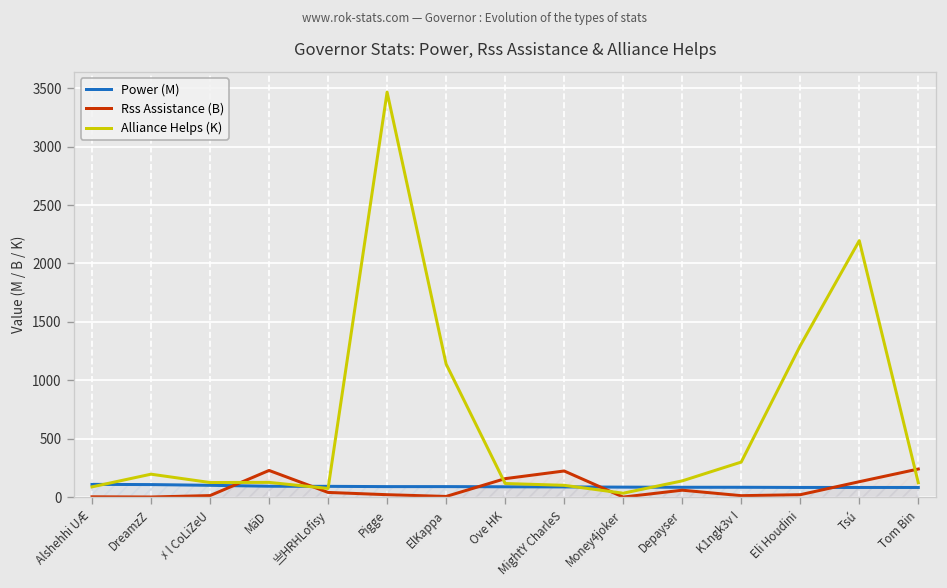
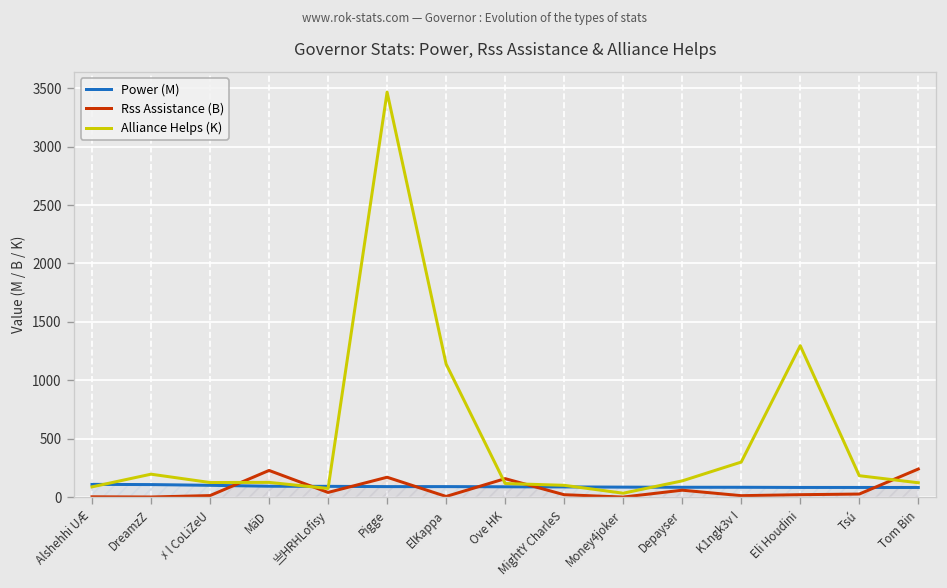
  {
    "Power (M)": {
      "DreamzZ": 100,
      "MäD": 100,
      "Pigge": 100,
      "ElKappa": 100,
      "Ove HK": 100,
      "Money4joker": 100,
      "K1ngk3v I": 100,
      "Eli Houdini": 100,
      "Tsú": 100,
      "Tom Bin": 100
    },
    "Rss Assistance (B)": {
      "Alshehhi UÆ": 0,
      "DreamzZ": 0,
      "ﾒ l CoLiZeU": 0,
      "MäD": 200,
      "亗HRHLofisy": 0,
-     "Pigge": 0,
+     "Pigge": 200,
      "ElKappa": 0,
      "Ove HK": 200,
-     "MightY CharleS": 200,
+     "MightY CharleS": 0,
      "Money4joker": 0,
      "K1ngk3v I": 0,
      "Eli Houdini": 0,
-     "Tsú": 100,
+     "Tsú": 0,
      "Tom Bin": 200
    },
    "Alliance Helps (K)": {
      "DreamzZ": 200,
      "MäD": 100,
      "Pigge": 3500,
      "ElKappa": 1100,
      "Ove HK": 100,
      "Money4joker": 0,
      "Depayser": 100,
      "K1ngk3v I": 300,
      "Eli Houdini": 1300,
-     "Tsú": 2200,
+     "Tsú": 200,
      "Tom Bin": 100
    }
  }
